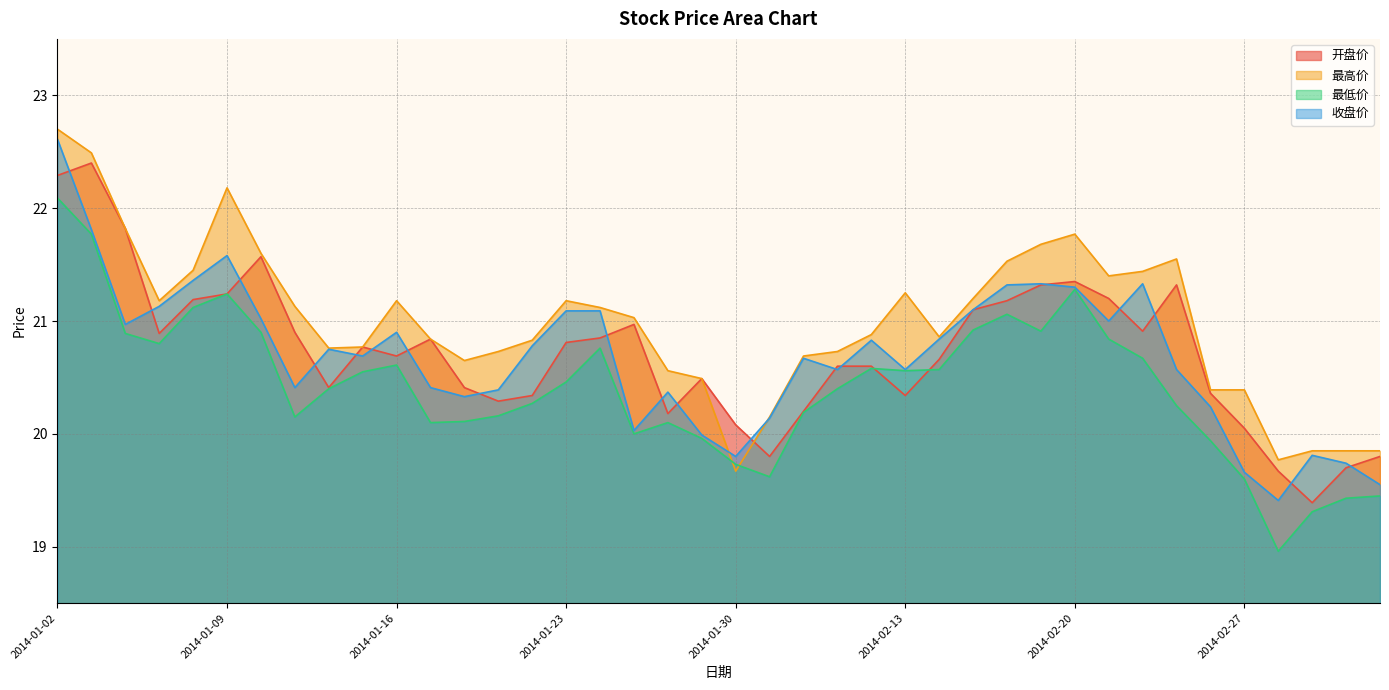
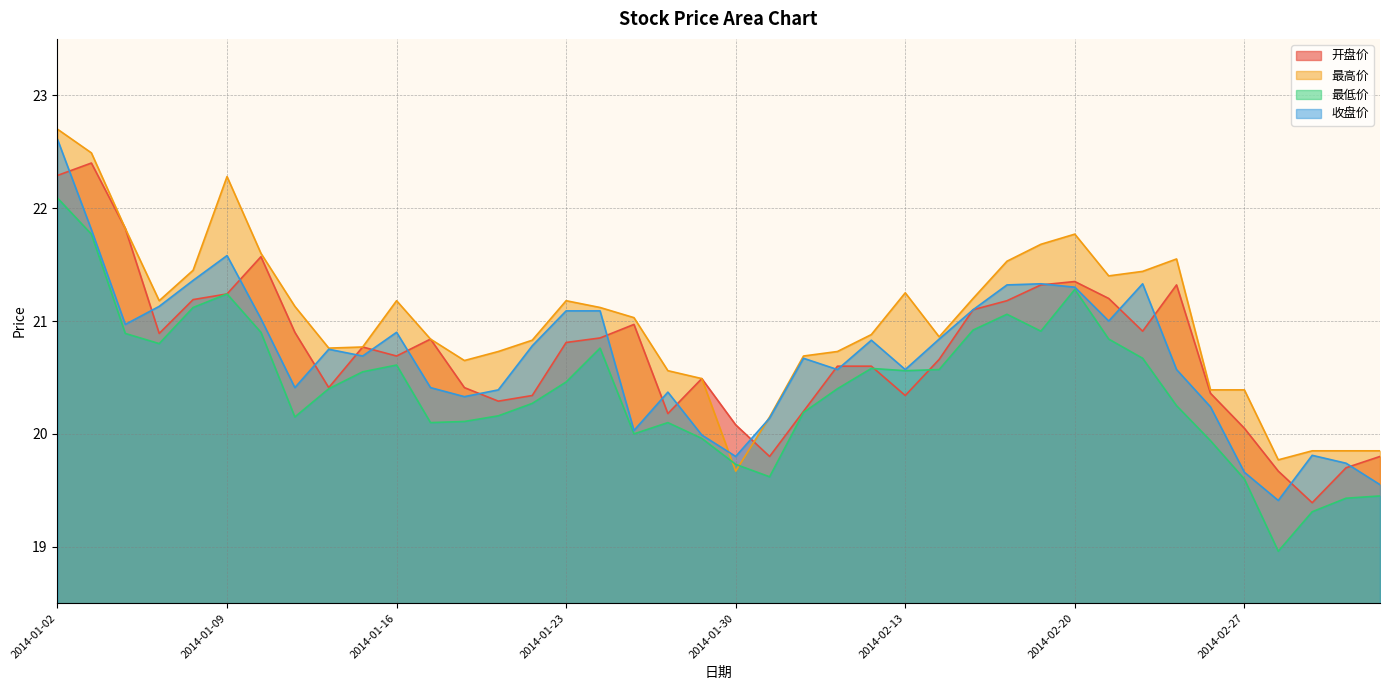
  {
    "开盘价": {
      "2014-01-02": 22.29,
      "2014-01-16": 20.69,
      "2014-01-23": 20.81,
      "2014-01-30": 20.08,
      "2014-02-13": 20.34,
      "2014-02-20": 21.35,
      "2014-02-27": 20.05
    },
    "最高价": {
      "2014-01-02": 22.70,
-     "2014-01-09": 22.18,
+     "2014-01-09": 22.28,
      "2014-01-16": 21.18,
      "2014-01-23": 21.18,
      "2014-01-30": 19.67,
      "2014-02-13": 21.25,
      "2014-02-20": 21.77,
      "2014-02-27": 20.39
    },
    "最低价": {
      "2014-01-02": 22.09,
      "2014-01-16": 20.61,
      "2014-01-23": 20.46,
      "2014-01-30": 19.73,
      "2014-02-27": 19.60
    },
    "收盘价": {
      "2014-01-02": 22.61,
      "2014-01-09": 21.58,
      "2014-01-16": 20.90,
      "2014-01-23": 21.09,
      "2014-01-30": 19.80,
      "2014-02-27": 19.66
    }
  }
